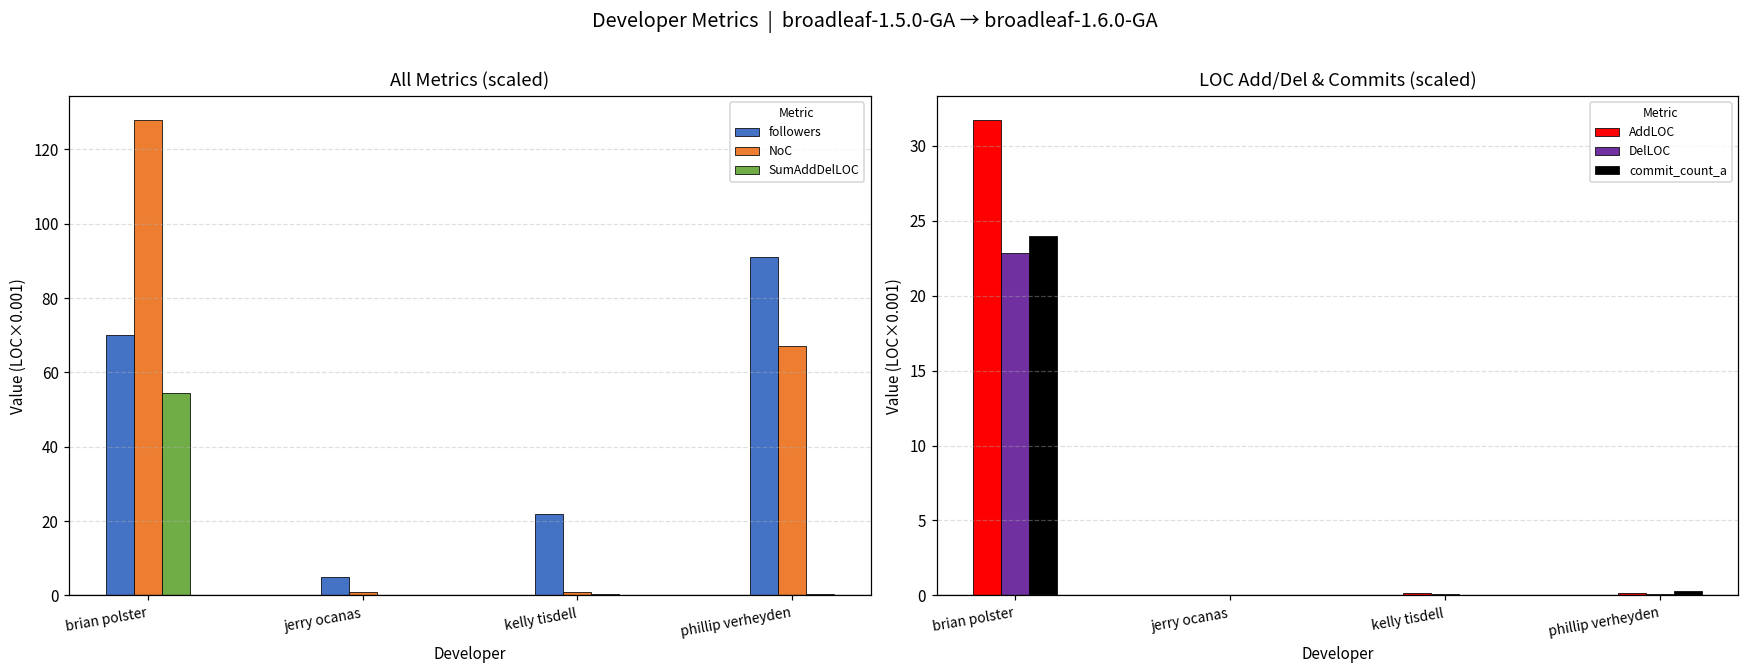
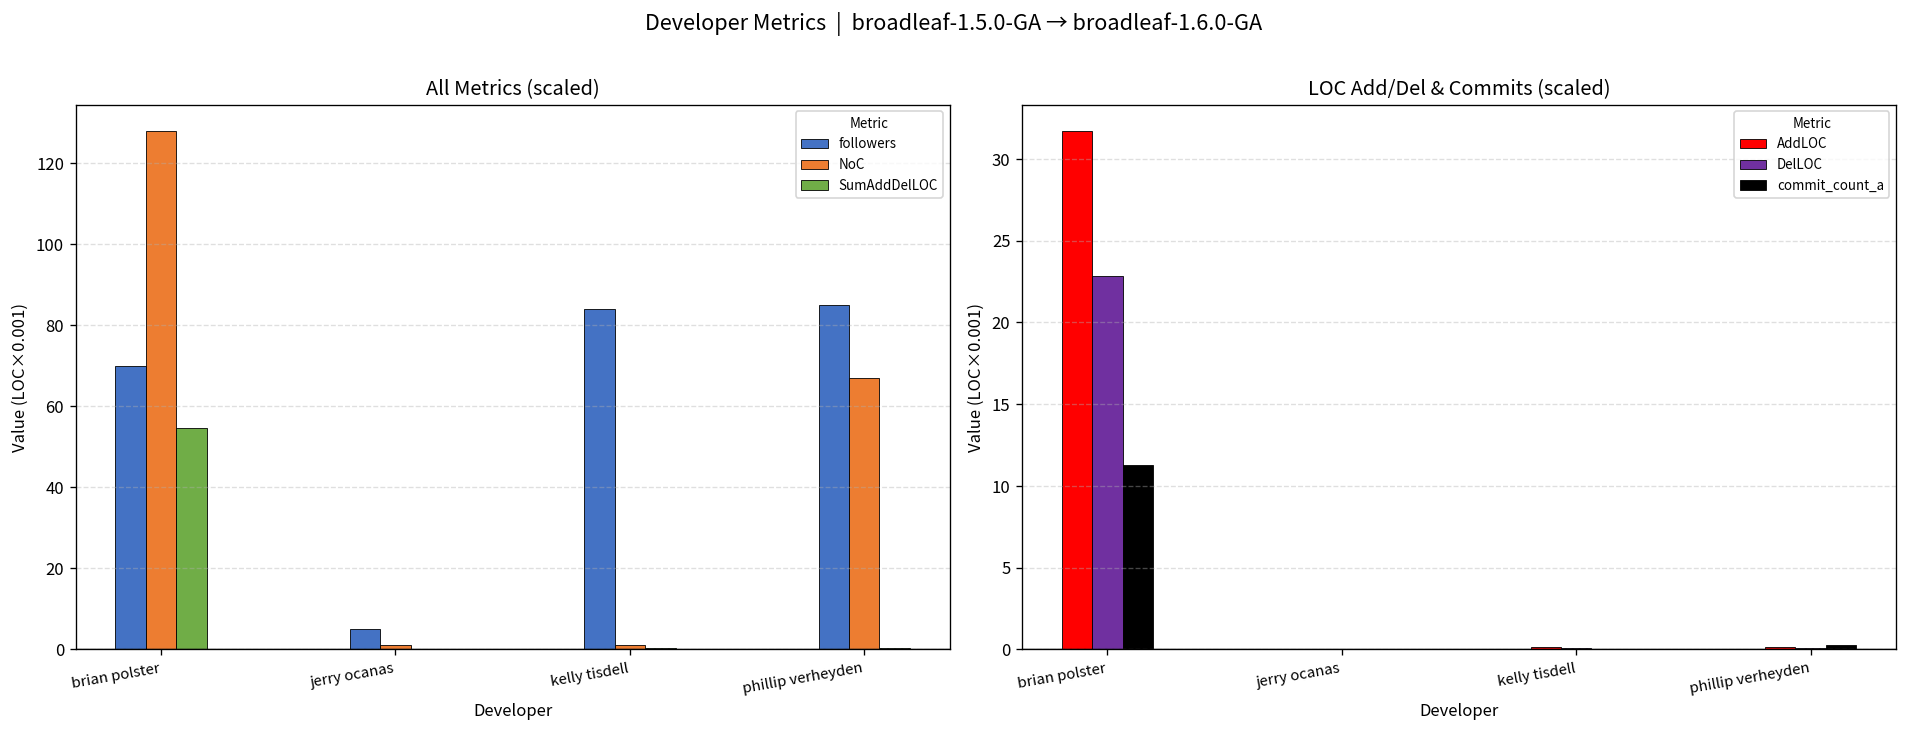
  {
    "All Metrics (scaled)": {
      "followers": {
        "brian polster": 70,
        "jerry ocanas": 5,
-       "kelly tisdell": 22,
-       "phillip verheyden": 91
+       "kelly tisdell": 84,
+       "phillip verheyden": 85
      },
      "NoC": {
        "brian polster": 128,
        "jerry ocanas": 1,
        "kelly tisdell": 1,
        "phillip verheyden": 67
      },
      "SumAddDelLOC": {
        "brian polster": 55
      }
    },
    "LOC Add/Del & Commits (scaled)": {
      "AddLOC": {
        "brian polster": 31.7
      },
      "DelLOC": {
        "brian polster": 22.9
      },
      "commit_count_a": {
-       "brian polster": 24.0,
+       "brian polster": 11.3,
        "jerry ocanas": 0.0,
        "kelly tisdell": 0.0,
        "phillip verheyden": 0.3
      }
    }
  }
